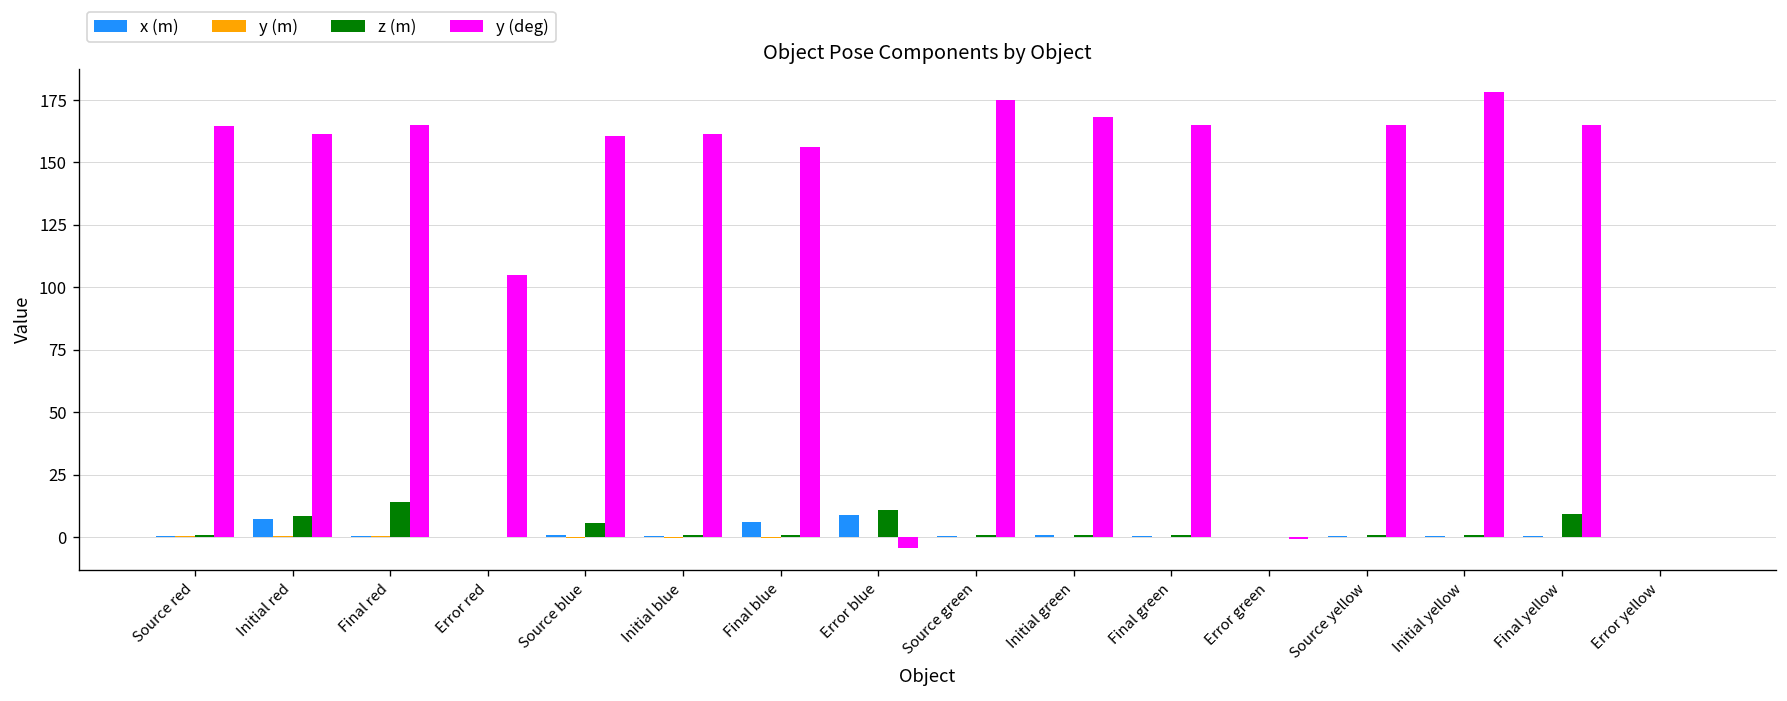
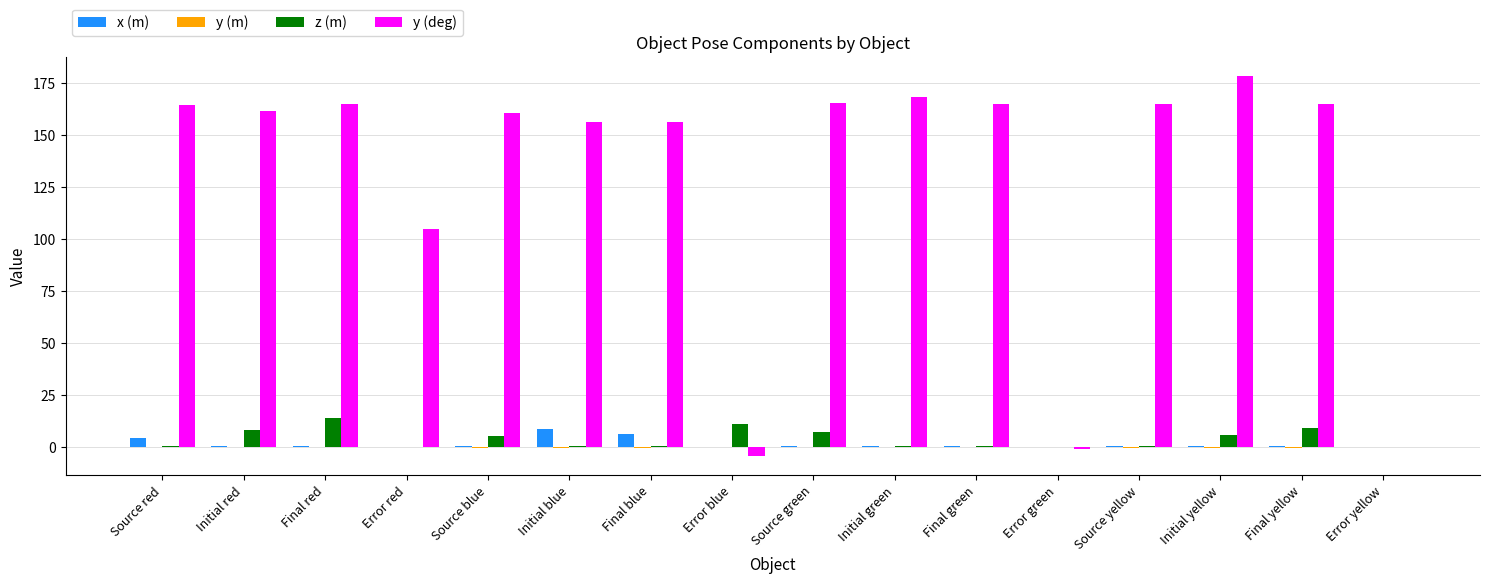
  {
    "x (m)": {
-     "Source red": 1,
-     "Initial red": 7,
-     "Initial blue": 0,
+     "Source red": 5,
+     "Initial red": 0,
+     "Initial blue": 9,
      "Final blue": 6,
-     "Error blue": 9
+     "Error blue": 0
    },
    "z (m)": {
      "Initial red": 8,
      "Final red": 14,
      "Source blue": 6,
      "Error blue": 11,
-     "Source green": 1,
-     "Initial yellow": 1,
+     "Source green": 8,
+     "Initial yellow": 6,
      "Final yellow": 9
    },
    "y (deg)": {
      "Source red": 164,
      "Initial red": 161,
      "Final red": 165,
      "Error red": 105,
      "Source blue": 160,
-     "Initial blue": 161,
+     "Initial blue": 156,
      "Final blue": 156,
      "Error blue": -4,
-     "Source green": 175,
+     "Source green": 166,
      "Initial green": 168,
      "Final green": 165,
      "Source yellow": 165,
      "Initial yellow": 178,
      "Final yellow": 165
    }
  }
